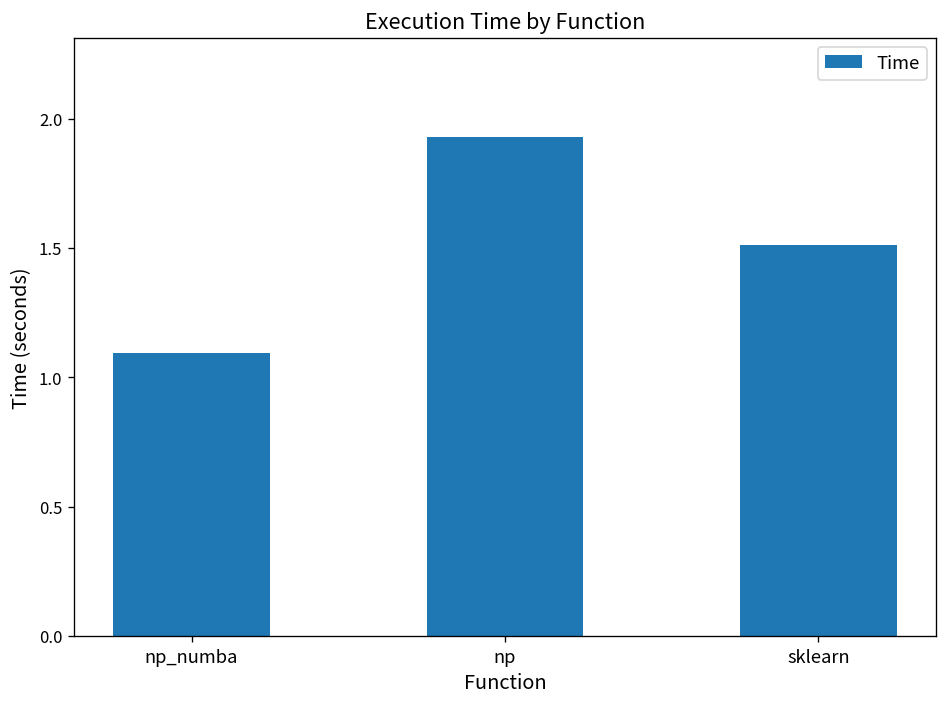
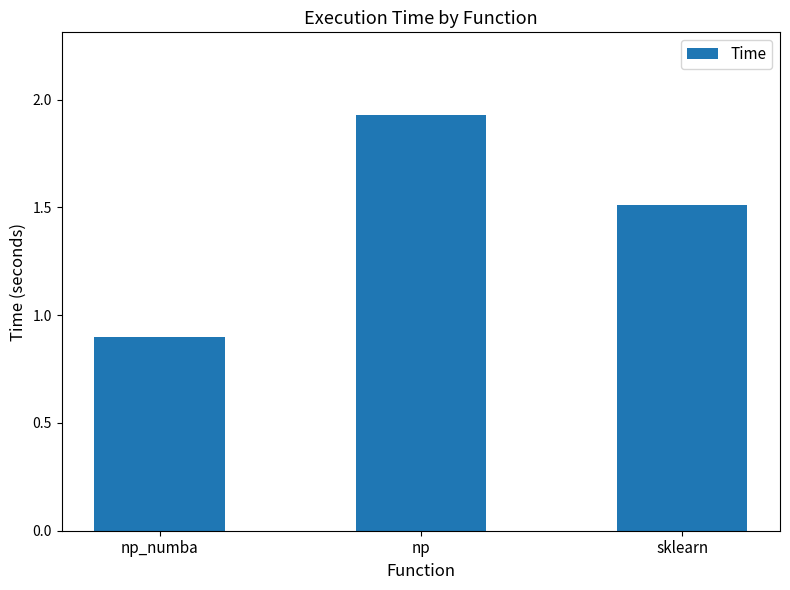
  {
-   "np_numba": 1.10,
+   "np_numba": 0.90,
    "np": 1.93,
    "sklearn": 1.51
  }
